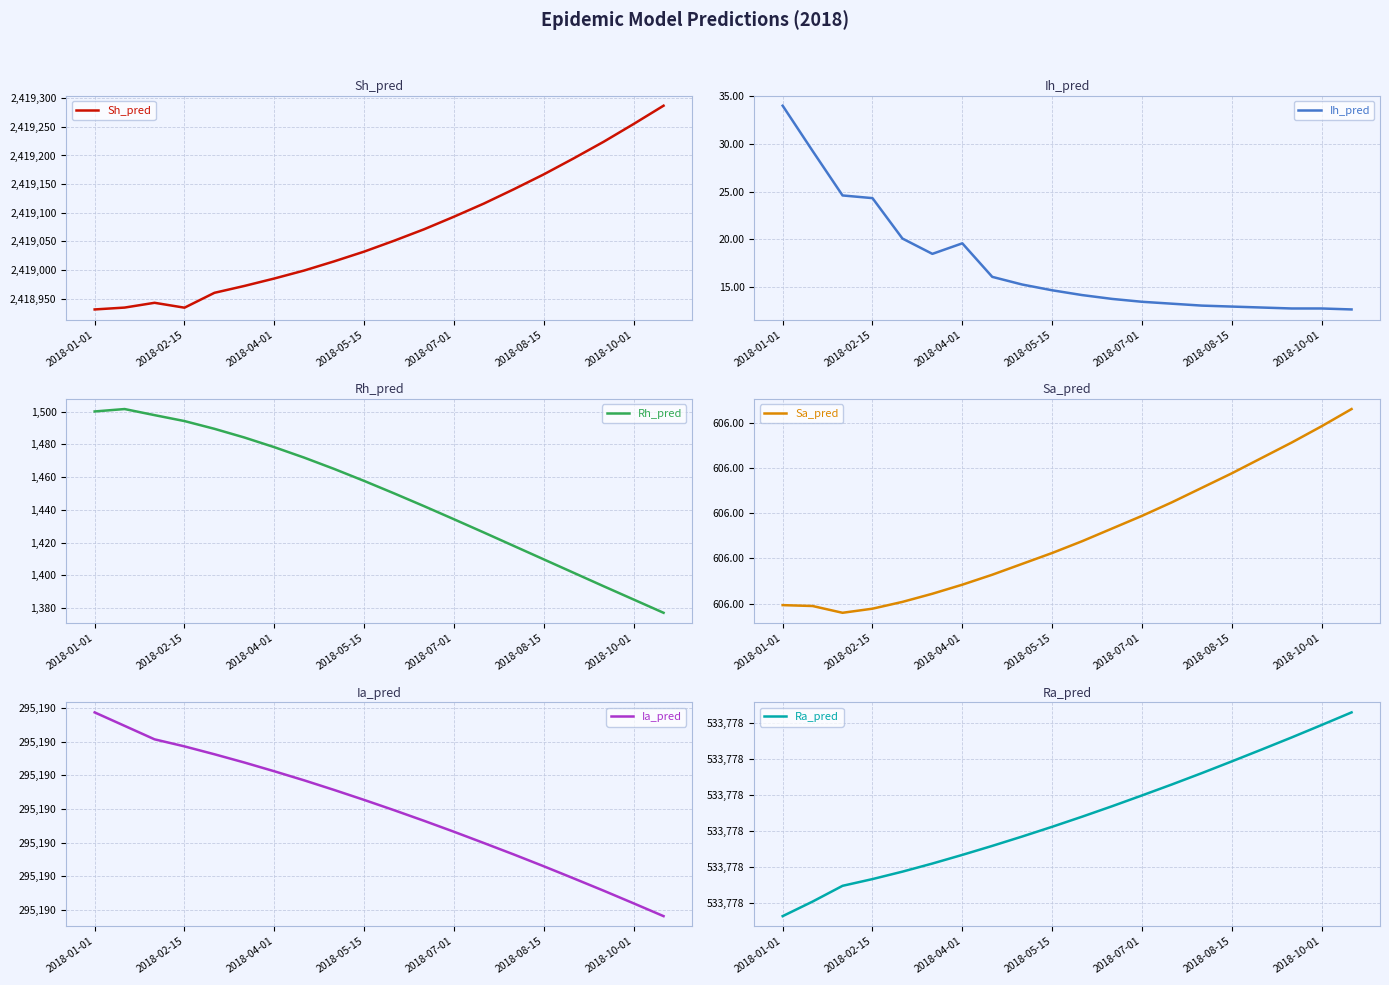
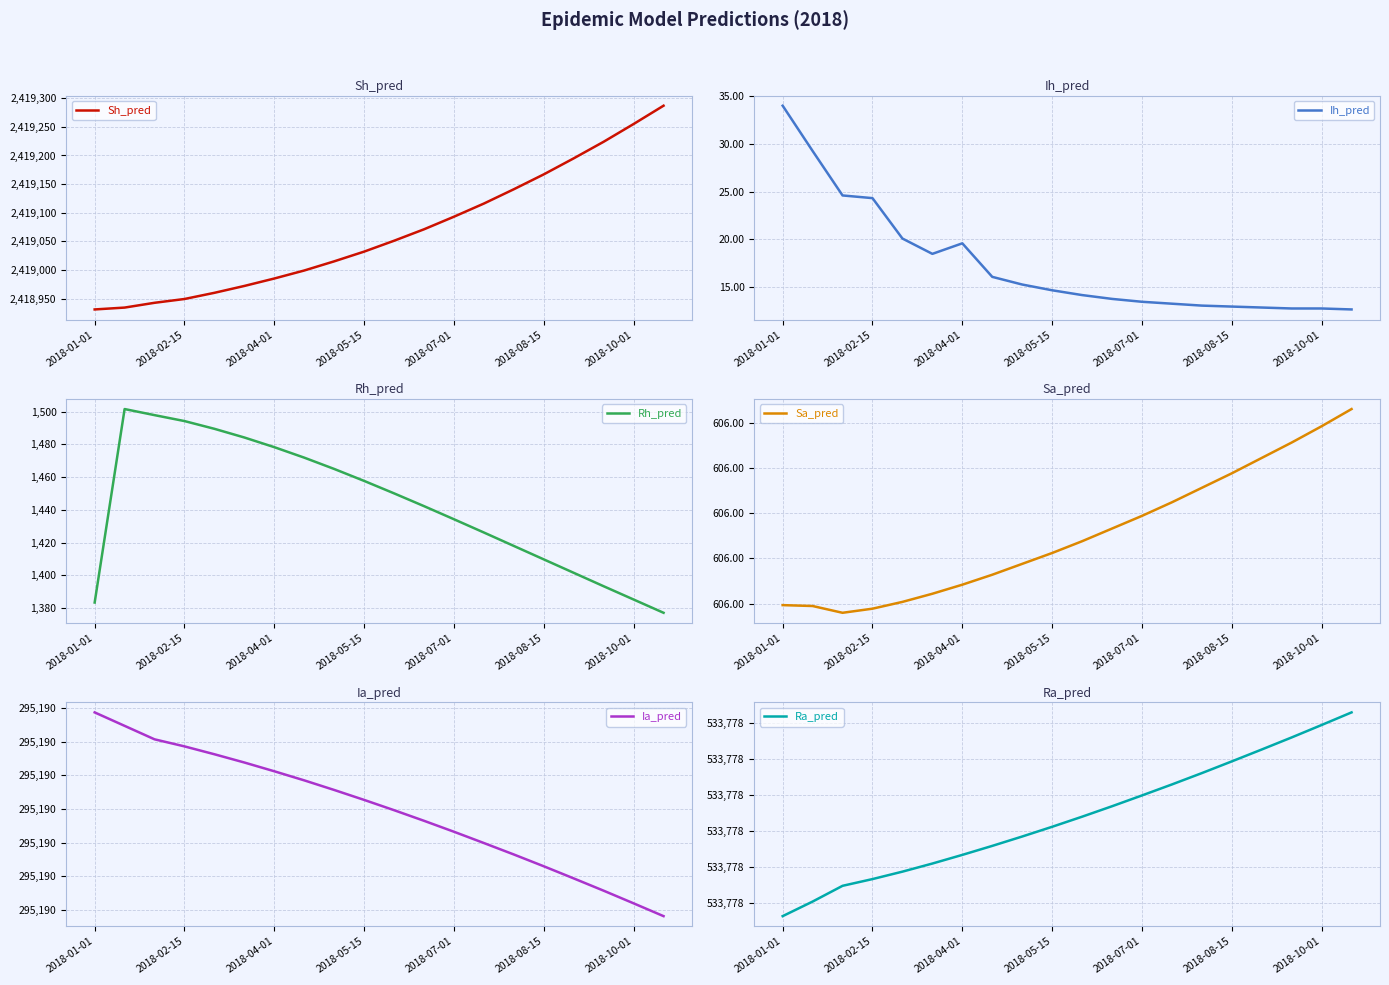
  {
    "Sh_pred": {
      "2018-01-01": "2,418,930",
-     "2018-02-15": "2,418,930",
+     "2018-02-15": "2,418,950",
      "2018-04-01": "2,418,990",
      "2018-05-15": "2,419,030",
      "2018-07-01": "2,419,090",
      "2018-08-15": "2,419,170",
      "2018-10-01": "2,419,260"
    },
    "Ih_pred": {
      "2018-01-01": "34",
      "2018-02-15": "24",
      "2018-04-01": "20",
      "2018-05-15": "15",
      "2018-07-01": "14",
      "2018-08-15": "13",
      "2018-10-01": "13"
    },
    "Rh_pred": {
-     "2018-01-01": "1,500",
+     "2018-01-01": "1,383",
      "2018-02-15": "1,494",
      "2018-04-01": "1,478",
      "2018-05-15": "1,458",
      "2018-07-01": "1,434",
      "2018-08-15": "1,410",
      "2018-10-01": "1,385"
    }
  }
